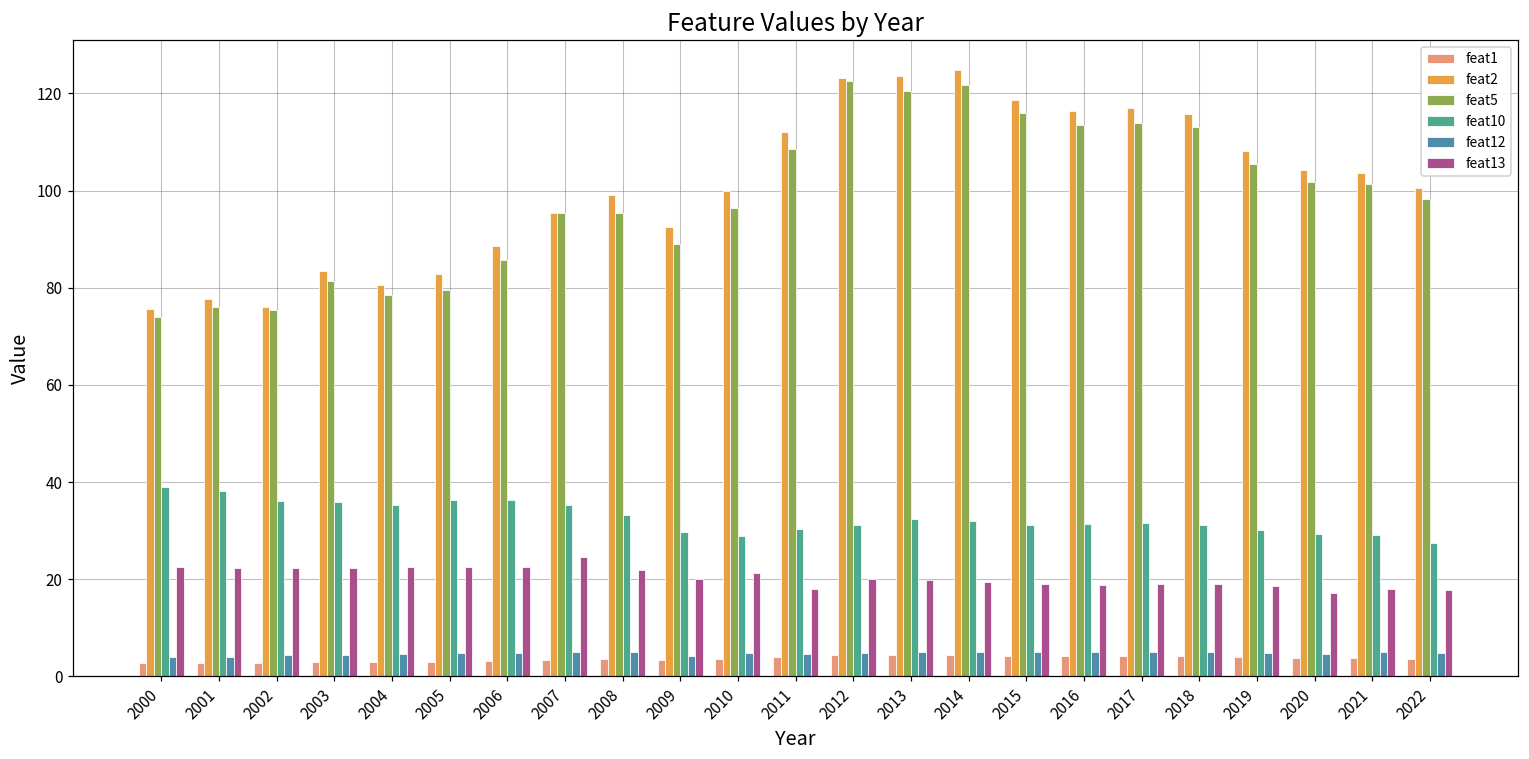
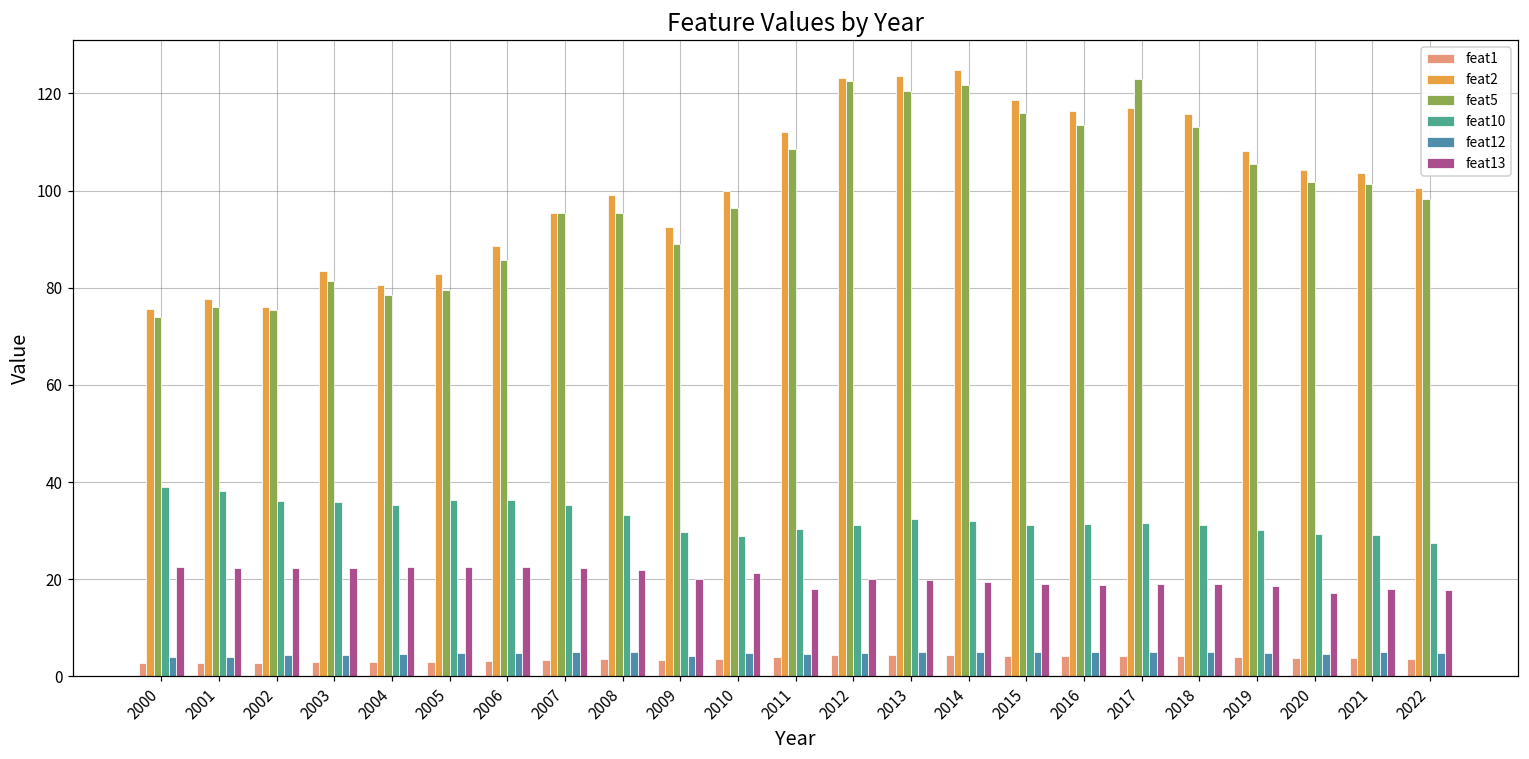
  {
    "feat5": {
      "2000": 74,
      "2001": 76,
      "2002": 75,
      "2003": 81,
      "2004": 79,
      "2005": 80,
      "2006": 86,
      "2007": 95,
      "2008": 95,
      "2009": 89,
      "2010": 96,
      "2011": 109,
      "2012": 122,
      "2013": 120,
      "2014": 122,
      "2015": 116,
      "2016": 114,
-     "2017": 114,
+     "2017": 123,
      "2018": 113,
      "2019": 105,
      "2020": 102,
      "2021": 101,
      "2022": 98
    },
    "feat13": {
      "2000": 22,
      "2001": 22,
      "2002": 22,
      "2003": 22,
      "2004": 22,
      "2005": 23,
      "2006": 22,
-     "2007": 25,
+     "2007": 22,
      "2008": 22,
      "2009": 20,
      "2010": 21,
      "2011": 18,
      "2012": 20,
      "2013": 20,
      "2014": 19,
      "2015": 19,
      "2016": 19,
      "2017": 19,
      "2018": 19,
      "2019": 19,
      "2020": 17,
      "2021": 18,
      "2022": 18
    }
  }
